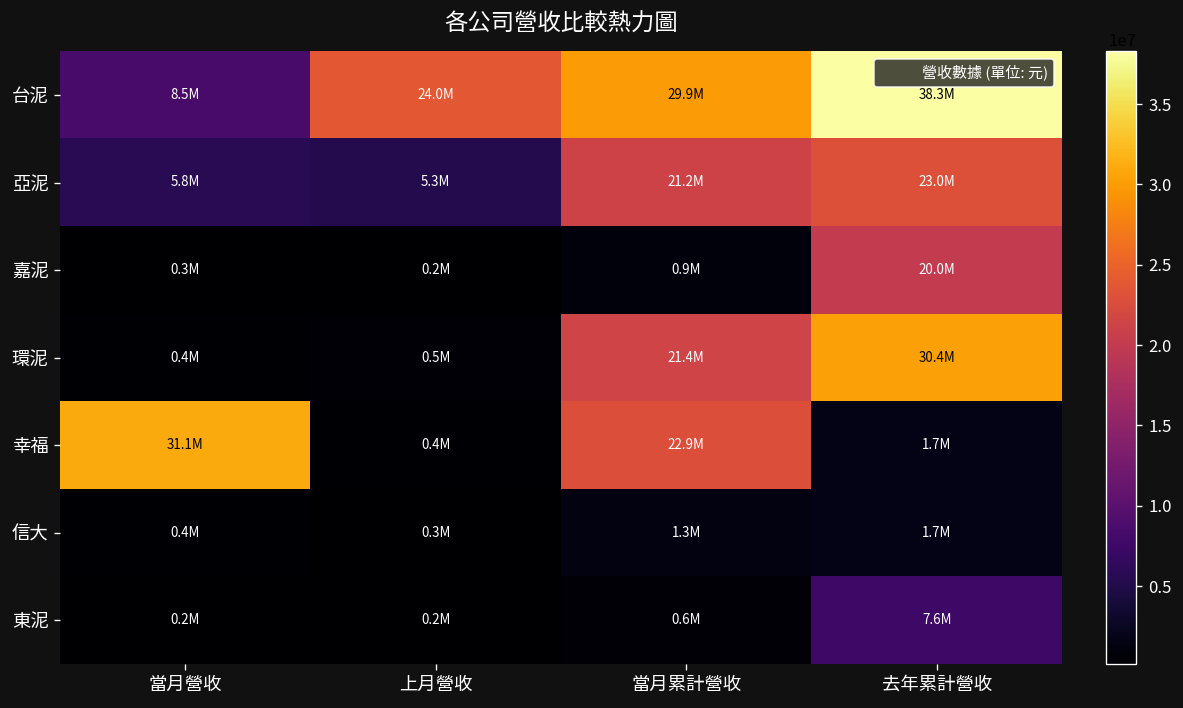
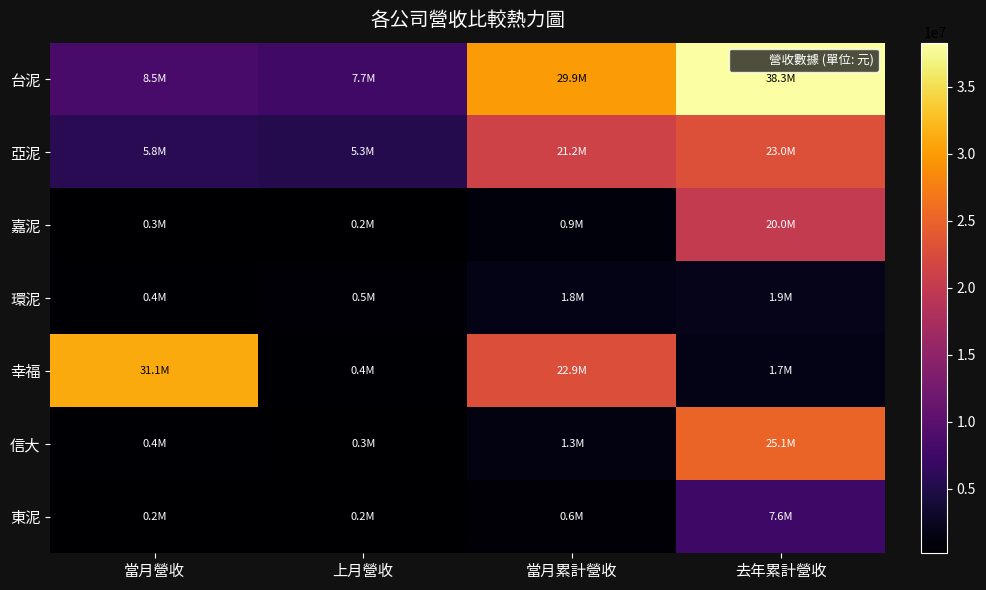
  {
    "台泥": {
      "當月營收": "8.5M",
-     "上月營收": "24.0M",
+     "上月營收": "7.7M",
      "當月累計營收": "29.9M",
      "去年累計營收": "38.3M"
    },
    "亞泥": {
      "當月營收": "5.8M",
      "上月營收": "5.3M",
      "當月累計營收": "21.2M",
      "去年累計營收": "23.0M"
    },
    "嘉泥": {
      "當月營收": "0.3M",
      "上月營收": "0.2M",
      "當月累計營收": "0.9M",
      "去年累計營收": "20.0M"
    },
    "環泥": {
      "當月營收": "0.4M",
      "上月營收": "0.5M",
-     "當月累計營收": "21.4M",
-     "去年累計營收": "30.4M"
+     "當月累計營收": "1.8M",
+     "去年累計營收": "1.9M"
    },
    "幸福": {
      "當月營收": "31.1M",
      "上月營收": "0.4M",
      "當月累計營收": "22.9M",
      "去年累計營收": "1.7M"
    },
    "信大": {
      "當月營收": "0.4M",
      "上月營收": "0.3M",
      "當月累計營收": "1.3M",
-     "去年累計營收": "1.7M"
+     "去年累計營收": "25.1M"
    },
    "東泥": {
      "當月營收": "0.2M",
      "上月營收": "0.2M",
      "當月累計營收": "0.6M",
      "去年累計營收": "7.6M"
    }
  }
